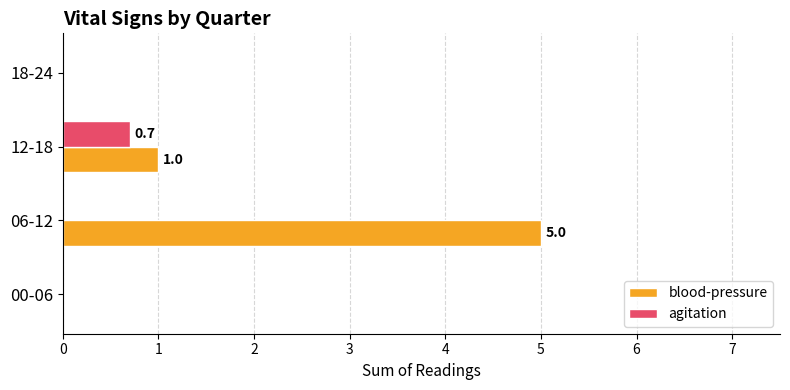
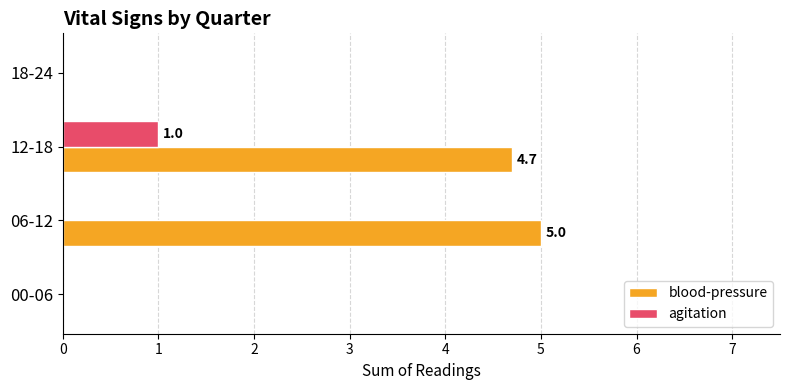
  {
    "blood-pressure": {
-     "12-18": 1.0,
+     "12-18": 4.7,
      "06-12": 5.0
    },
    "agitation": {
-     "12-18": 0.7
+     "12-18": 1.0
    }
  }
